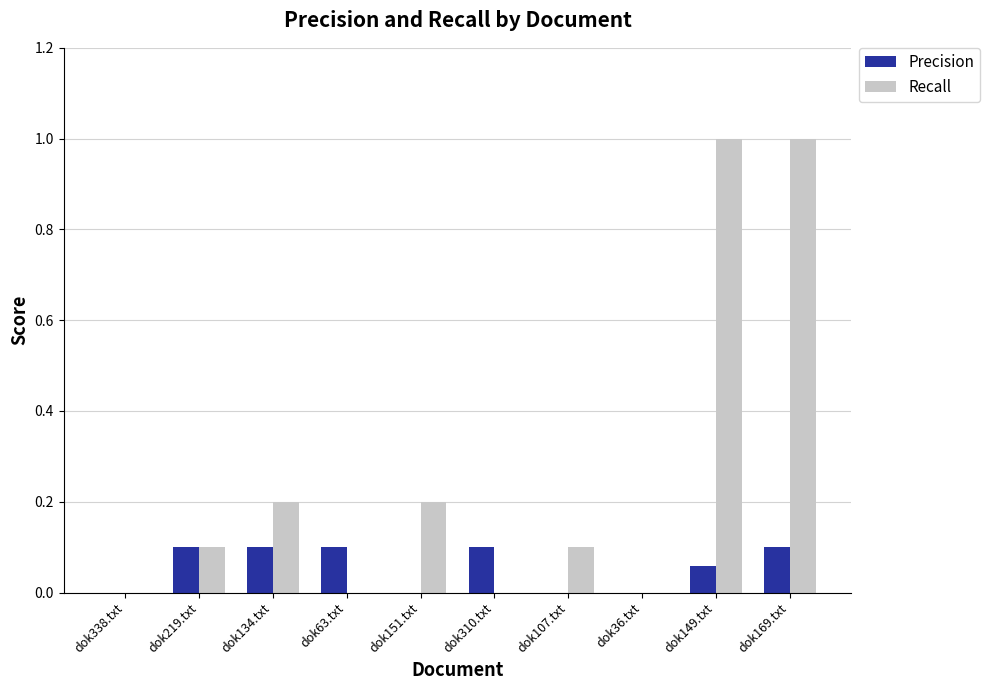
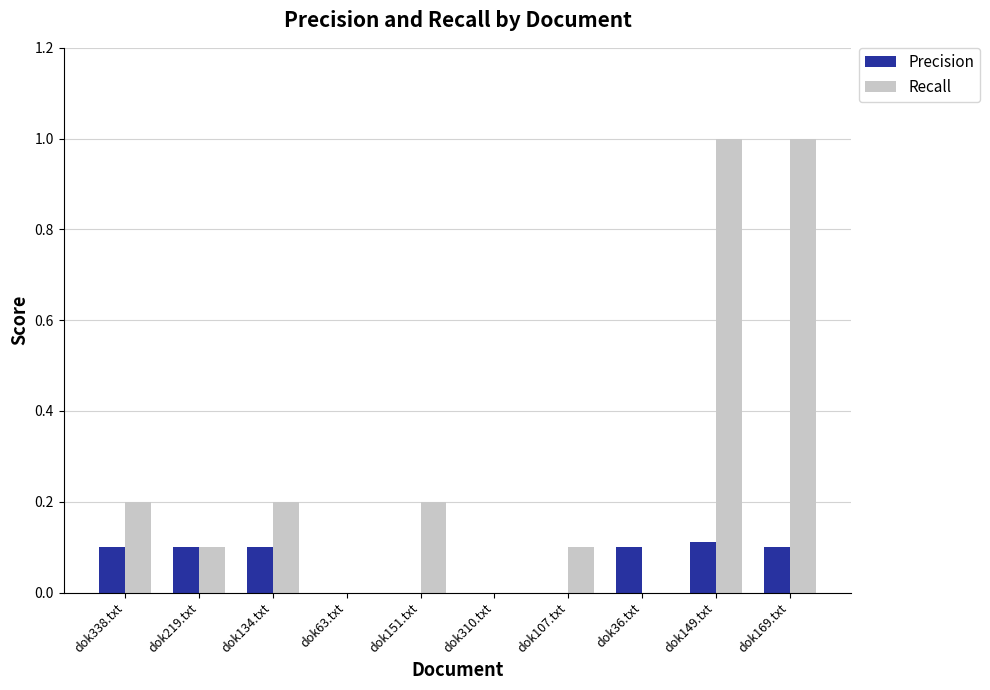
  {
    "Precision": {
-     "dok338.txt": 0.0,
+     "dok338.txt": 0.1,
      "dok219.txt": 0.10,
      "dok134.txt": 0.10,
-     "dok63.txt": 0.1,
+     "dok63.txt": 0.0,
      "dok151.txt": 0.00,
-     "dok310.txt": 0.1,
+     "dok310.txt": 0.0,
      "dok107.txt": 0.00,
-     "dok36.txt": 0.0,
-     "dok149.txt": 0.06,
+     "dok36.txt": 0.1,
+     "dok149.txt": 0.11,
      "dok169.txt": 0.10
    },
    "Recall": {
-     "dok338.txt": 0.0,
+     "dok338.txt": 0.2,
      "dok219.txt": 0.1,
      "dok134.txt": 0.2,
      "dok63.txt": 0.0,
      "dok151.txt": 0.2,
      "dok310.txt": 0.0,
      "dok107.txt": 0.1,
      "dok36.txt": 0.0,
      "dok149.txt": 1.0,
      "dok169.txt": 1.0
    }
  }
